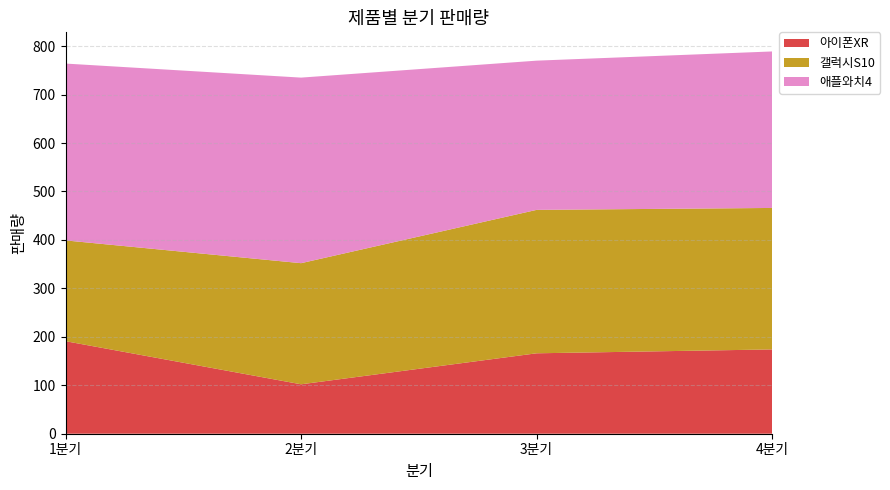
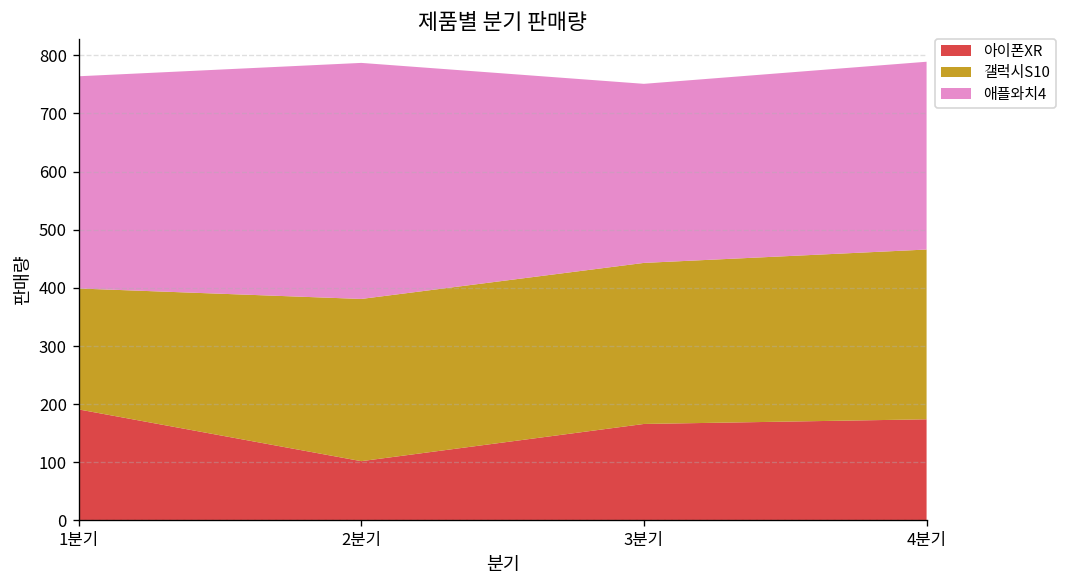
  {
    "아이폰XR": {
      "1분기": 190,
      "2분기": 100,
      "3분기": 170,
      "4분기": 170
    },
    "갤럭시S10": {
      "1분기": 210,
-     "2분기": 250,
-     "3분기": 300,
+     "2분기": 280,
+     "3분기": 280,
      "4분기": 290
    },
    "애플와치4": {
      "1분기": 370,
-     "2분기": 380,
+     "2분기": 410,
      "3분기": 310,
      "4분기": 320
    }
  }
